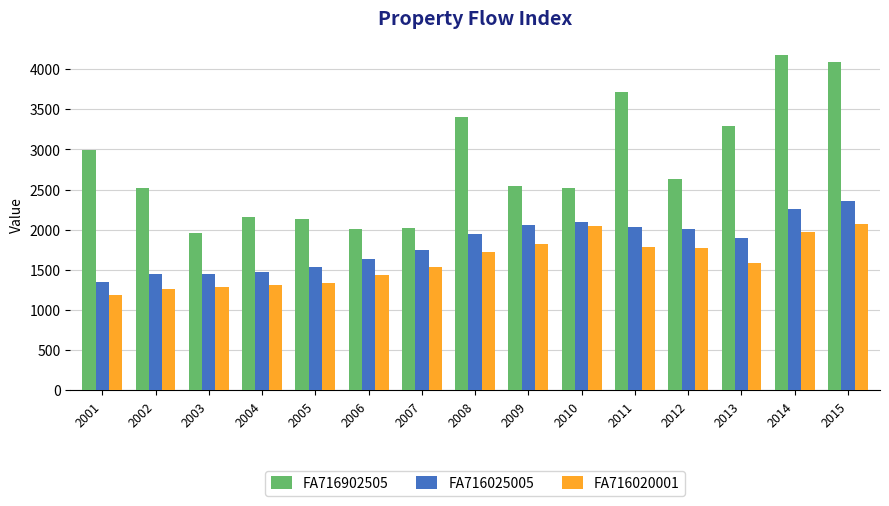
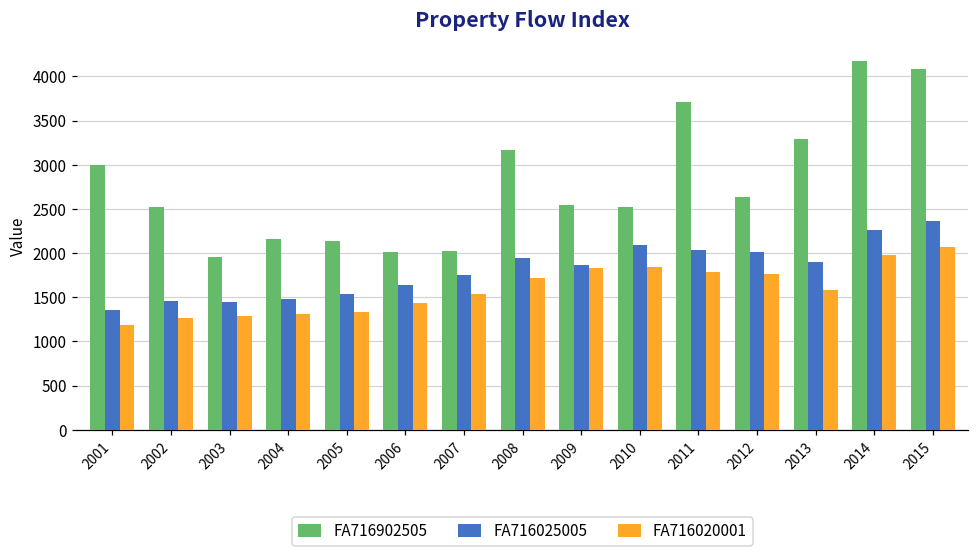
  {
    "FA716902505": {
      "2001": 3000,
      "2002": 2500,
      "2003": 2000,
      "2004": 2200,
      "2005": 2100,
      "2006": 2000,
      "2007": 2000,
-     "2008": 3400,
+     "2008": 3200,
      "2009": 2500,
      "2010": 2500,
      "2011": 3700,
      "2012": 2600,
      "2013": 3300,
      "2014": 4200,
      "2015": 4100
    },
    "FA716025005": {
      "2001": 1400,
      "2002": 1500,
      "2003": 1500,
      "2004": 1500,
      "2005": 1500,
      "2006": 1600,
      "2007": 1700,
      "2008": 1900,
-     "2009": 2100,
+     "2009": 1900,
      "2010": 2100,
      "2011": 2000,
      "2012": 2000,
      "2013": 1900,
      "2014": 2300,
      "2015": 2400
    },
    "FA716020001": {
      "2001": 1200,
      "2002": 1300,
      "2003": 1300,
      "2004": 1300,
      "2005": 1300,
      "2006": 1400,
      "2007": 1500,
      "2008": 1700,
      "2009": 1800,
-     "2010": 2000,
+     "2010": 1800,
      "2011": 1800,
      "2012": 1800,
      "2013": 1600,
      "2014": 2000,
      "2015": 2100
    }
  }
